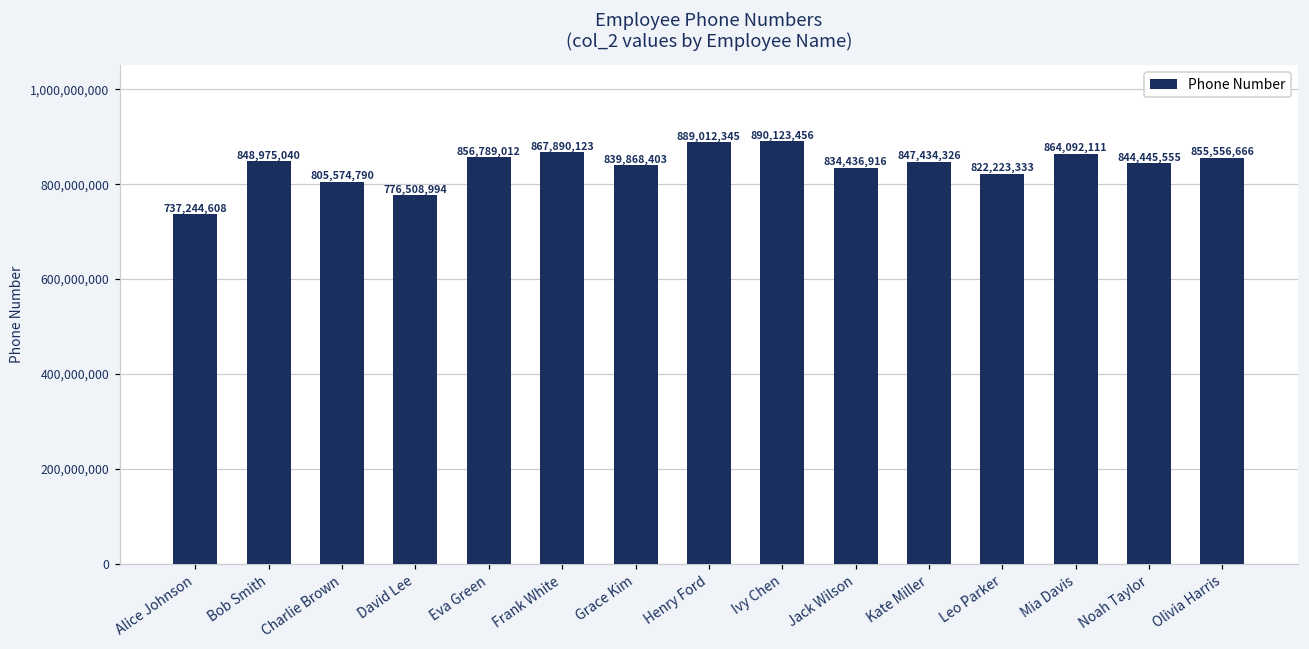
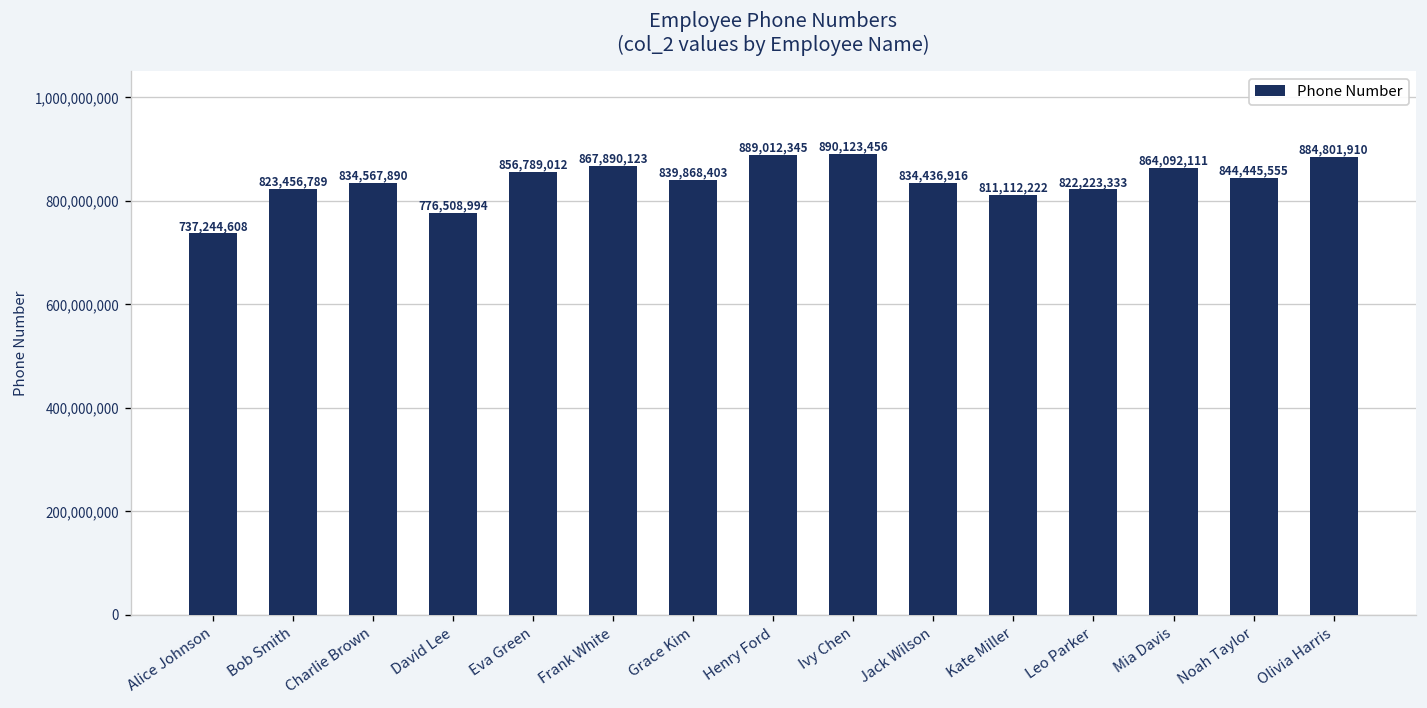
  {
    "Alice Johnson": "737,244,608",
-   "Bob Smith": "848,975,040",
-   "Charlie Brown": "805,574,790",
+   "Bob Smith": "823,456,789",
+   "Charlie Brown": "834,567,890",
    "David Lee": "776,508,994",
    "Eva Green": "856,789,012",
    "Frank White": "867,890,123",
    "Grace Kim": "839,868,403",
    "Henry Ford": "889,012,345",
    "Ivy Chen": "890,123,456",
    "Jack Wilson": "834,436,916",
-   "Kate Miller": "847,434,326",
+   "Kate Miller": "811,112,222",
    "Leo Parker": "822,223,333",
    "Mia Davis": "864,092,111",
    "Noah Taylor": "844,445,555",
-   "Olivia Harris": "855,556,666"
+   "Olivia Harris": "884,801,910"
  }
